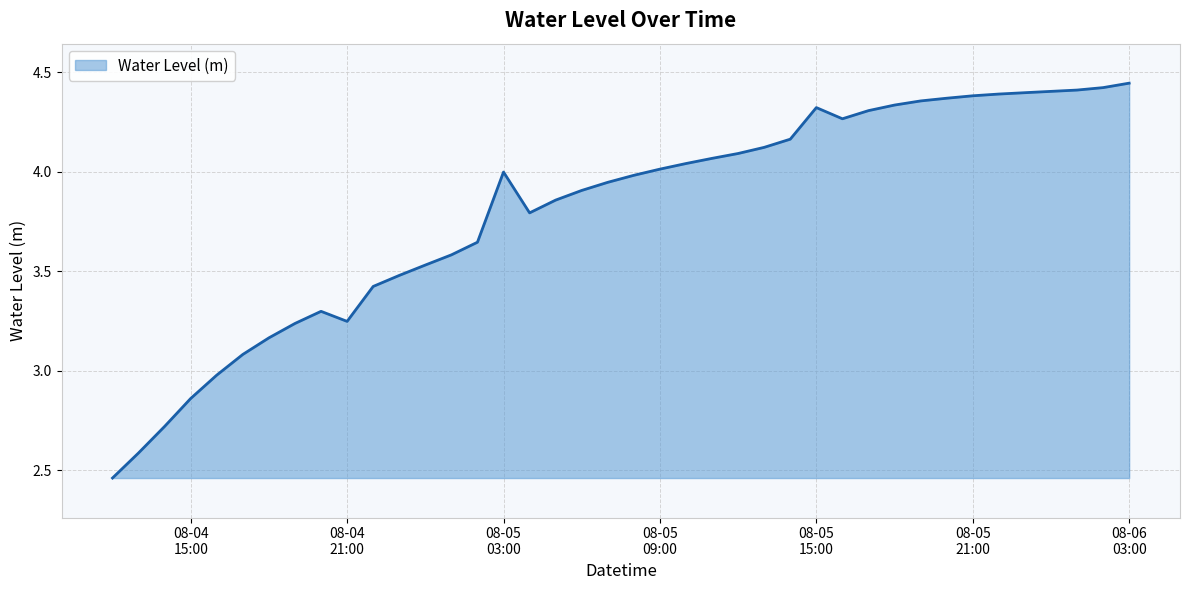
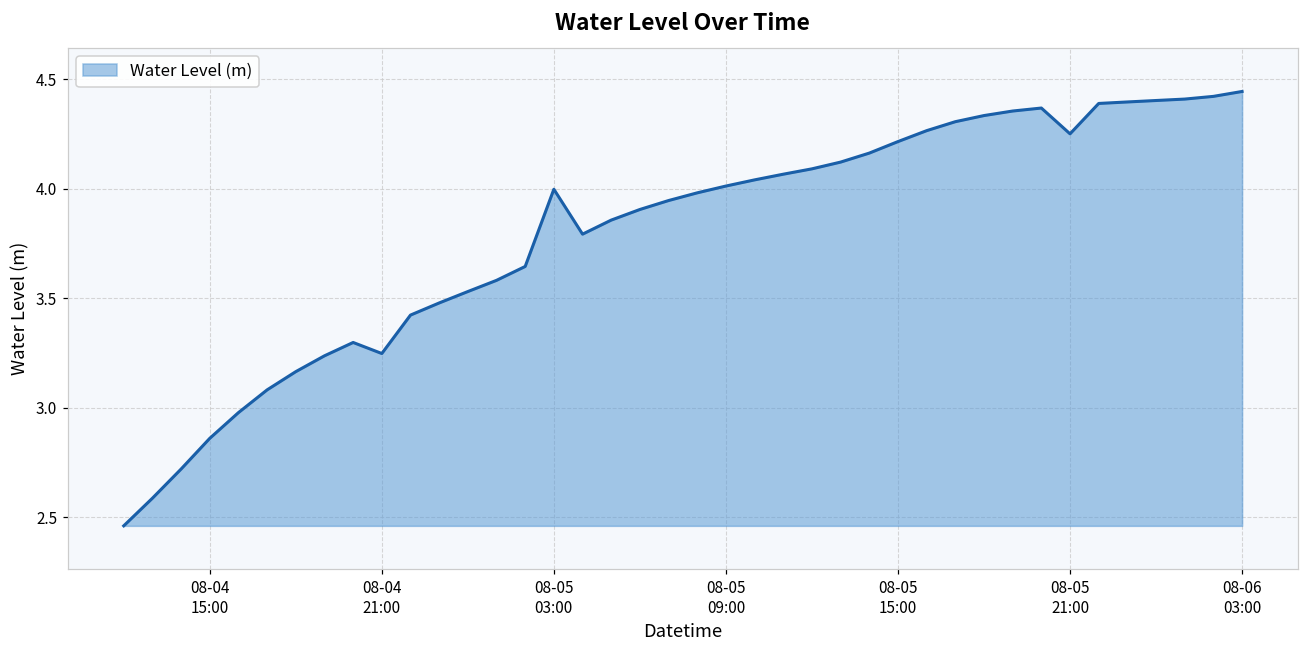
  {
    "08-04 15:00": 2.86,
    "08-04 21:00": 3.25,
    "08-05 03:00": 4.00,
    "08-05 09:00": 4.01,
-   "08-05 15:00": 4.32,
-   "08-05 21:00": 4.38,
+   "08-05 15:00": 4.22,
+   "08-05 21:00": 4.25,
    "08-06 03:00": 4.45
  }
